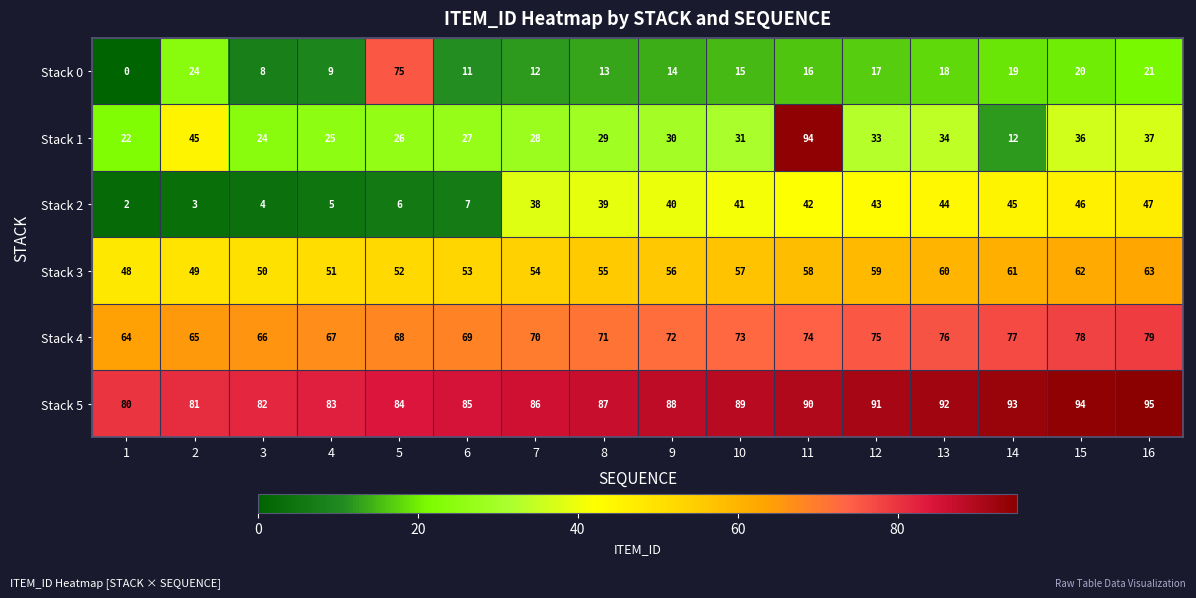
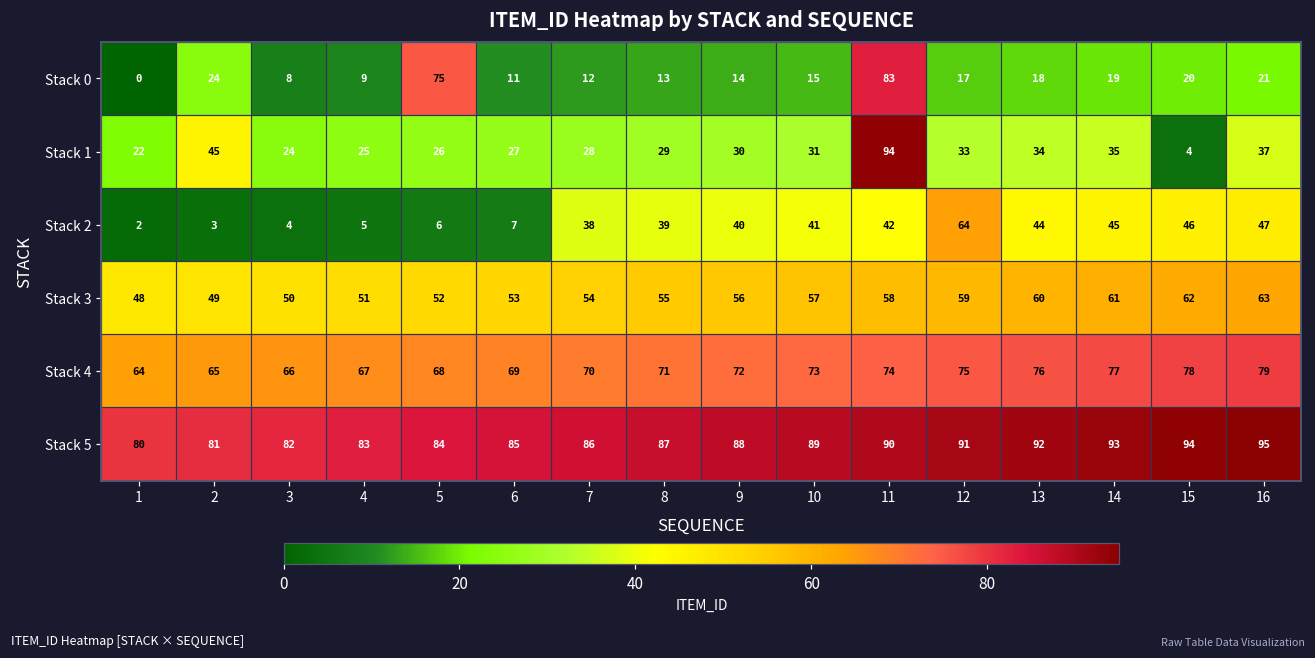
  {
    "Stack 0": {
      "1": 0,
      "2": 24,
      "3": 8,
      "4": 9,
      "5": 75,
      "6": 11,
      "7": 12,
      "8": 13,
      "9": 14,
      "10": 15,
-     "11": 16,
+     "11": 83,
      "12": 17,
      "13": 18,
      "14": 19,
      "15": 20,
      "16": 21
    },
    "Stack 1": {
      "1": 22,
      "2": 45,
      "3": 24,
      "4": 25,
      "5": 26,
      "6": 27,
      "7": 28,
      "8": 29,
      "9": 30,
      "10": 31,
      "11": 94,
      "12": 33,
      "13": 34,
-     "14": 12,
-     "15": 36,
+     "14": 35,
+     "15": 4,
      "16": 37
    },
    "Stack 2": {
      "1": 2,
      "2": 3,
      "3": 4,
      "4": 5,
      "5": 6,
      "6": 7,
      "7": 38,
      "8": 39,
      "9": 40,
      "10": 41,
      "11": 42,
-     "12": 43,
+     "12": 64,
      "13": 44,
      "14": 45,
      "15": 46,
      "16": 47
    },
    "Stack 3": {
      "1": 48,
      "2": 49,
      "3": 50,
      "4": 51,
      "5": 52,
      "6": 53,
      "7": 54,
      "8": 55,
      "9": 56,
      "10": 57,
      "11": 58,
      "12": 59,
      "13": 60,
      "14": 61,
      "15": 62,
      "16": 63
    },
    "Stack 4": {
      "1": 64,
      "2": 65,
      "3": 66,
      "4": 67,
      "5": 68,
      "6": 69,
      "7": 70,
      "8": 71,
      "9": 72,
      "10": 73,
      "11": 74,
      "12": 75,
      "13": 76,
      "14": 77,
      "15": 78,
      "16": 79
    },
    "Stack 5": {
      "1": 80,
      "2": 81,
      "3": 82,
      "4": 83,
      "5": 84,
      "6": 85,
      "7": 86,
      "8": 87,
      "9": 88,
      "10": 89,
      "11": 90,
      "12": 91,
      "13": 92,
      "14": 93,
      "15": 94,
      "16": 95
    }
  }
